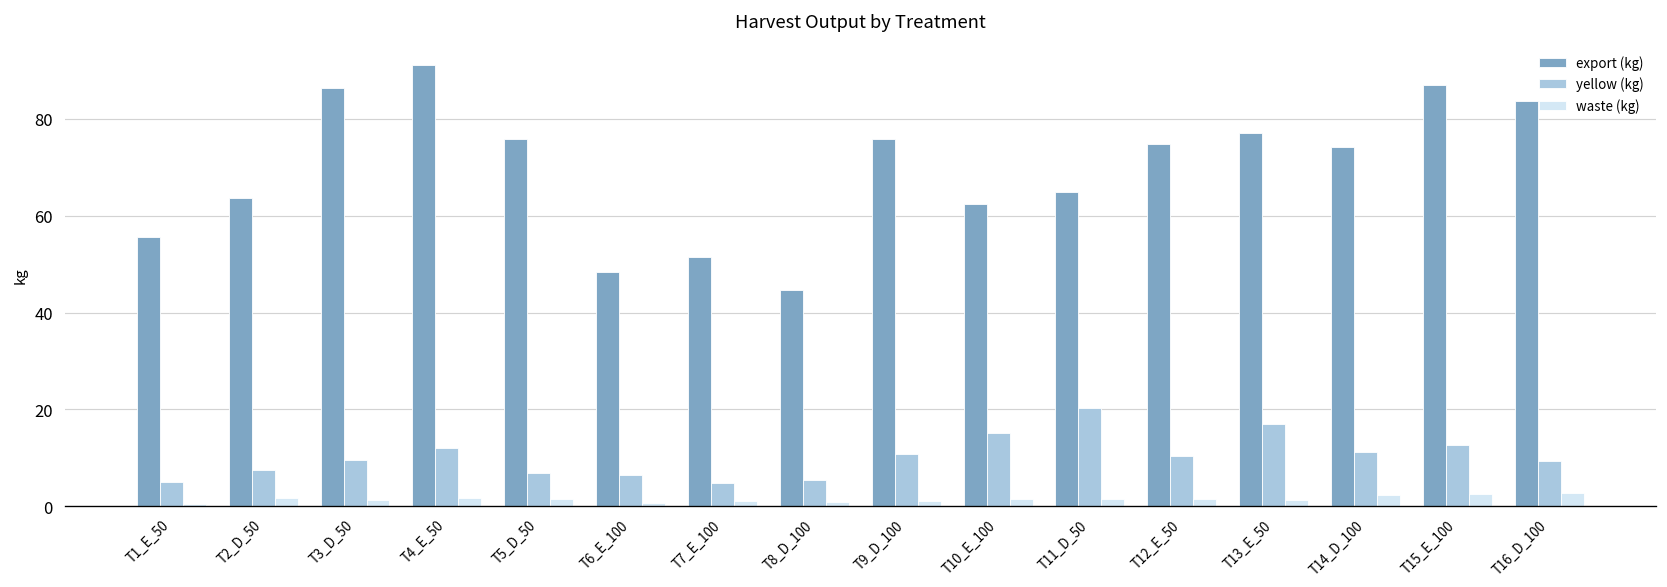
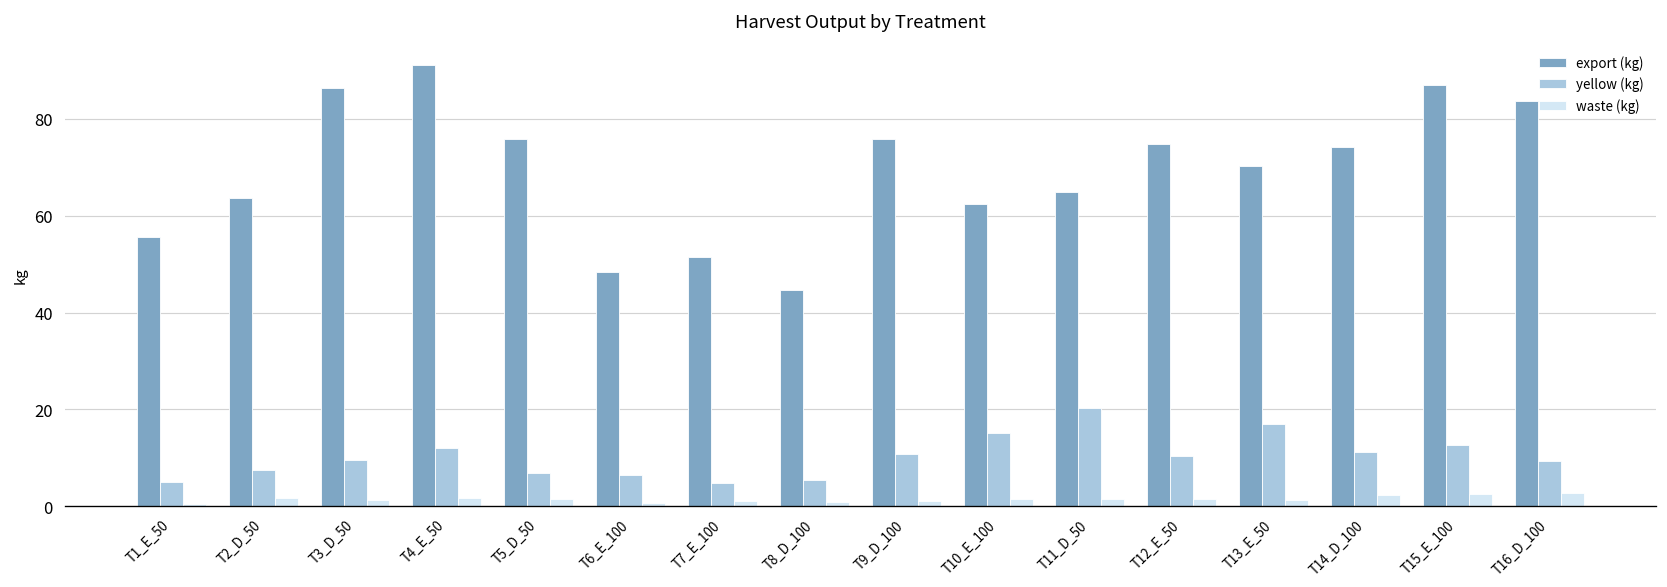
  {
    "export (kg)": {
      "T1_E_50": 56,
      "T2_D_50": 64,
      "T3_D_50": 86,
      "T4_E_50": 91,
      "T5_D_50": 76,
      "T6_E_100": 48,
      "T7_E_100": 51,
      "T8_D_100": 45,
      "T9_D_100": 76,
      "T10_E_100": 62,
      "T11_D_50": 65,
      "T12_E_50": 75,
-     "T13_E_50": 77,
+     "T13_E_50": 70,
      "T14_D_100": 74,
      "T15_E_100": 87,
      "T16_D_100": 84
    }
  }
